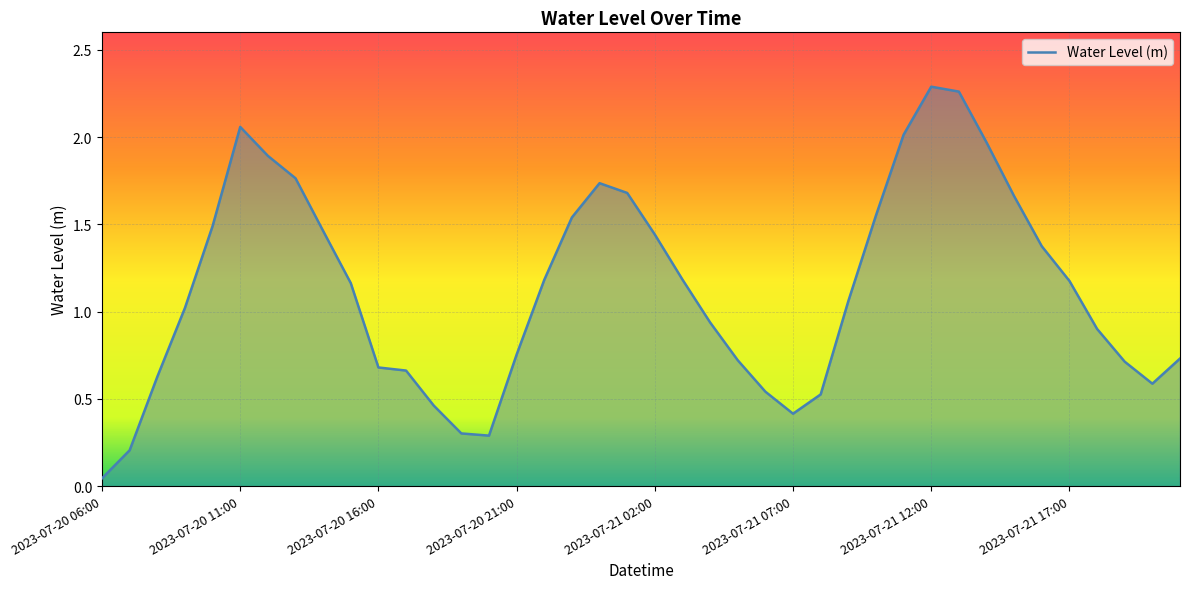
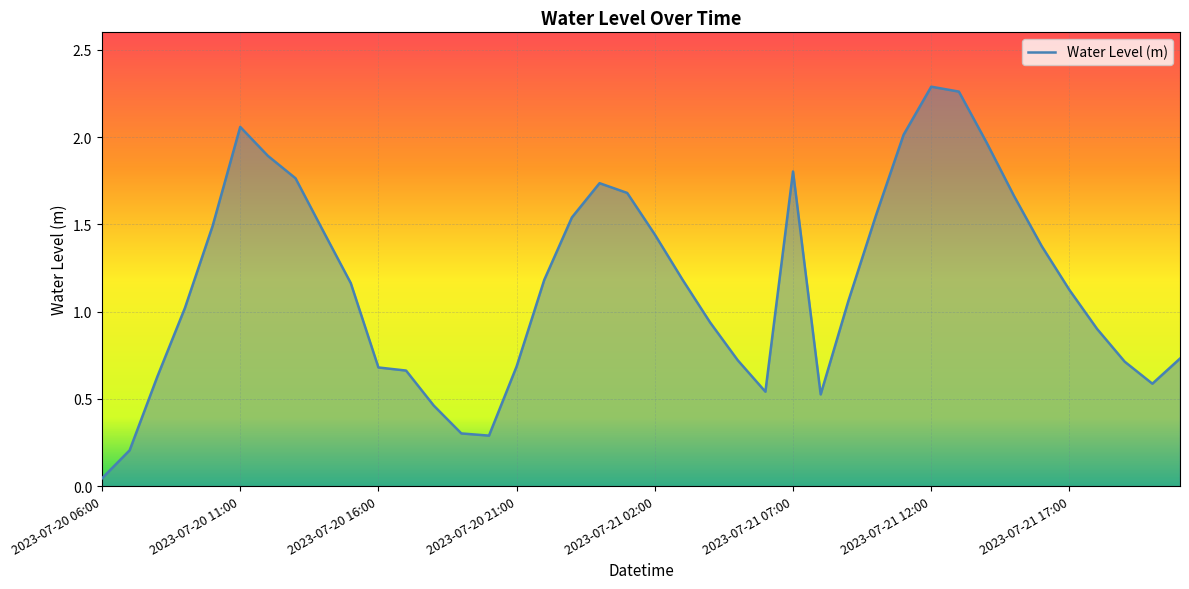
  {
    "2023-07-20 06:00": 0.04,
    "2023-07-20 11:00": 2.06,
    "2023-07-20 16:00": 0.68,
-   "2023-07-20 21:00": 0.75,
+   "2023-07-20 21:00": 0.69,
    "2023-07-21 02:00": 1.44,
-   "2023-07-21 07:00": 0.41,
+   "2023-07-21 07:00": 1.80,
    "2023-07-21 12:00": 2.29,
-   "2023-07-21 17:00": 1.18
+   "2023-07-21 17:00": 1.12
  }
